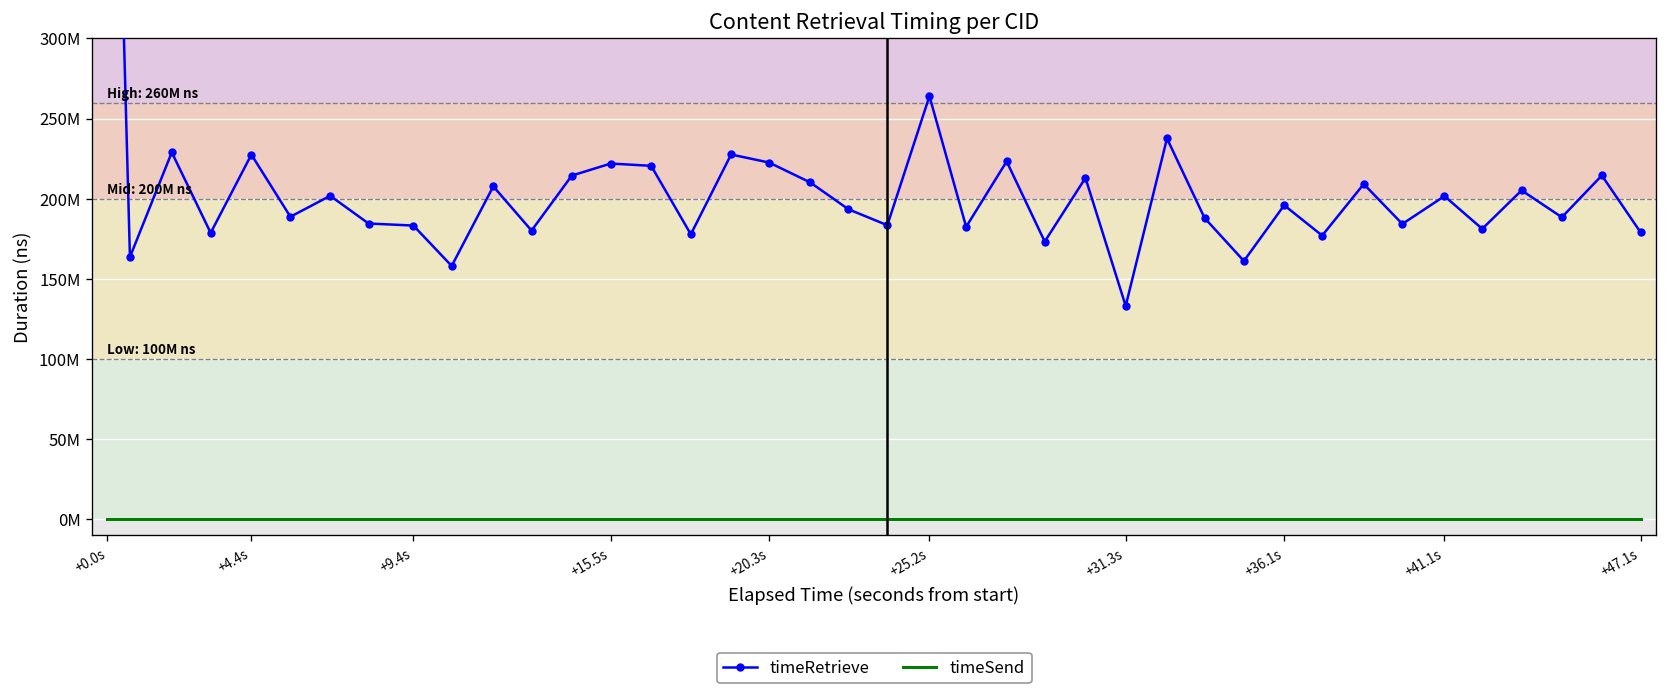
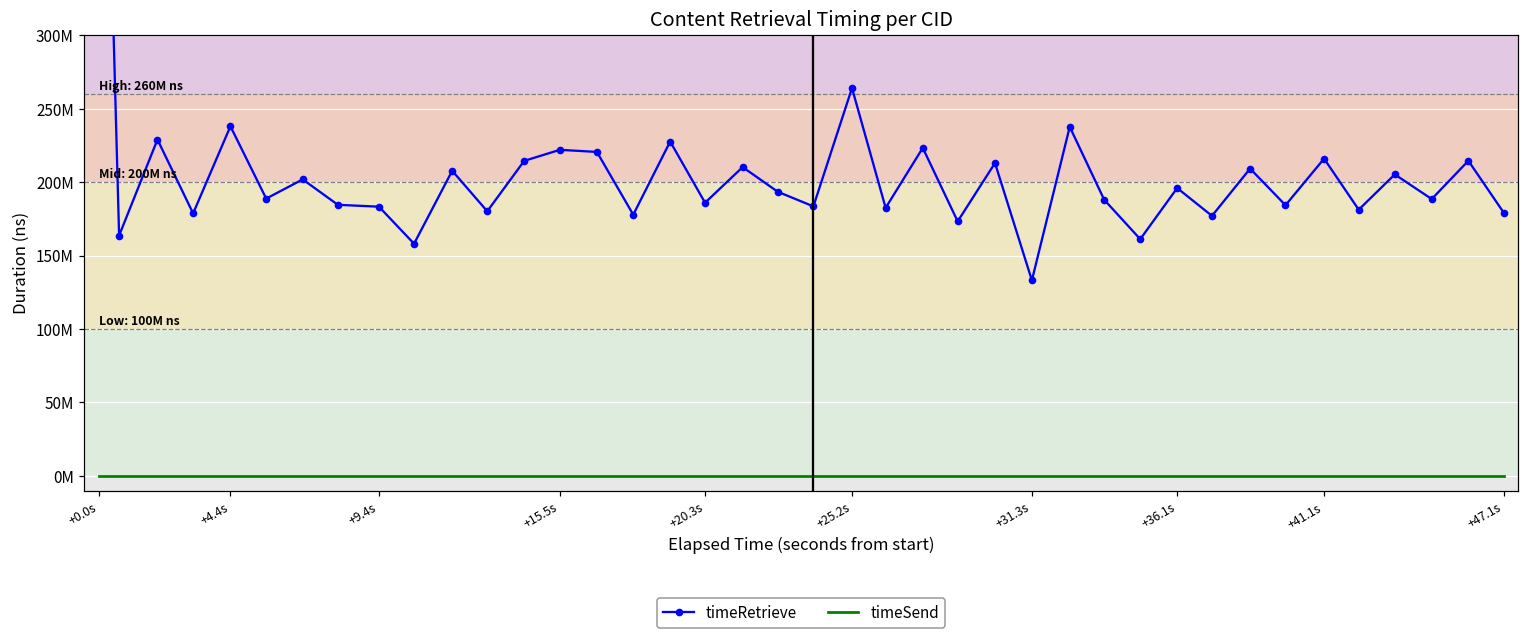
  {
    "timeRetrieve": {
-     "+4.4s": 228000000,
+     "+4.4s": 238000000,
      "+9.4s": 183000000,
      "+15.5s": 222000000,
-     "+20.3s": 223000000,
+     "+20.3s": 186000000,
      "+25.2s": 264000000,
      "+31.3s": 133000000,
      "+36.1s": 196000000,
-     "+41.1s": 202000000,
+     "+41.1s": 216000000,
      "+47.1s": 179000000
    },
    "timeSend": {
      "+0.0s": 0,
      "+4.4s": 0,
      "+9.4s": 0,
      "+15.5s": 0,
      "+20.3s": 0,
      "+25.2s": 0,
      "+31.3s": 0,
      "+36.1s": 0,
      "+41.1s": 0,
      "+47.1s": 0
    }
  }
